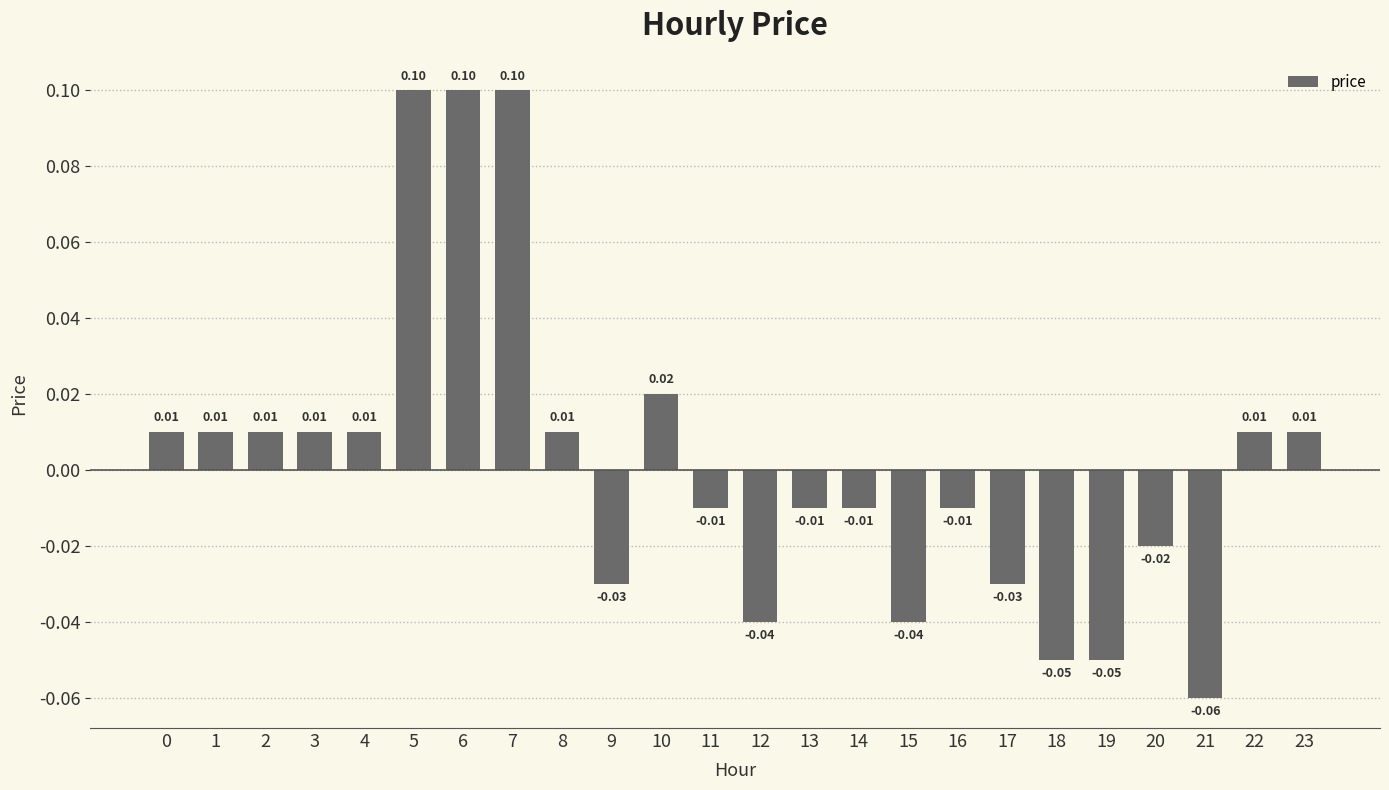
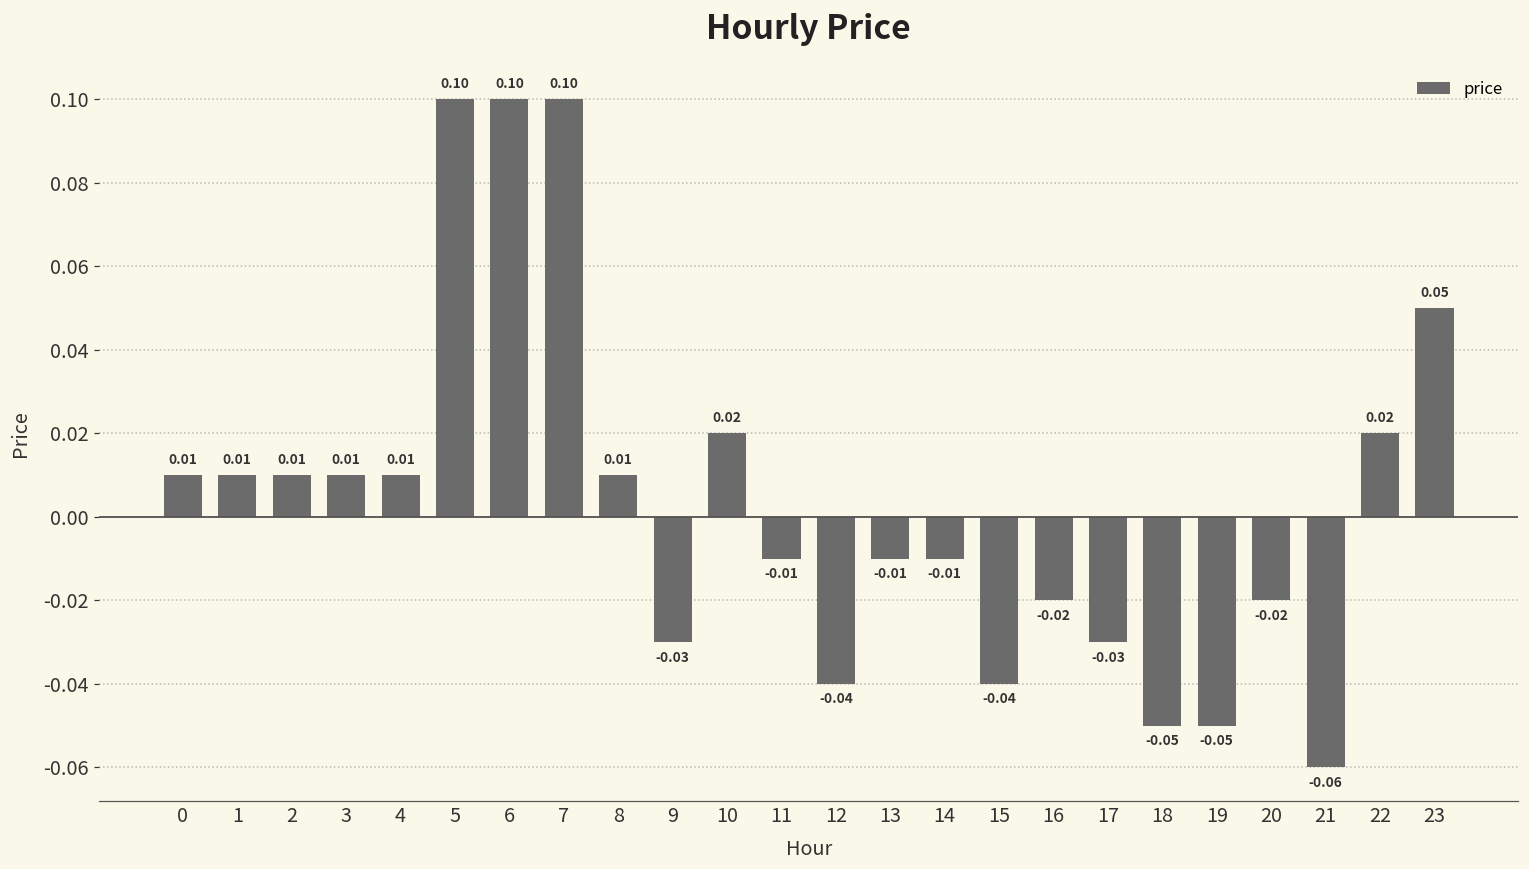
  {
    "0": 0.01,
    "1": 0.01,
    "2": 0.01,
    "3": 0.01,
    "4": 0.01,
    "5": 0.10,
    "6": 0.10,
    "7": 0.10,
    "8": 0.01,
    "9": -0.03,
    "10": 0.02,
    "11": -0.01,
    "12": -0.04,
    "13": -0.01,
    "14": -0.01,
    "15": -0.04,
-   "16": -0.01,
+   "16": -0.02,
    "17": -0.03,
    "18": -0.05,
    "19": -0.05,
    "20": -0.02,
    "21": -0.06,
-   "22": 0.01,
-   "23": 0.01
+   "22": 0.02,
+   "23": 0.05
  }
